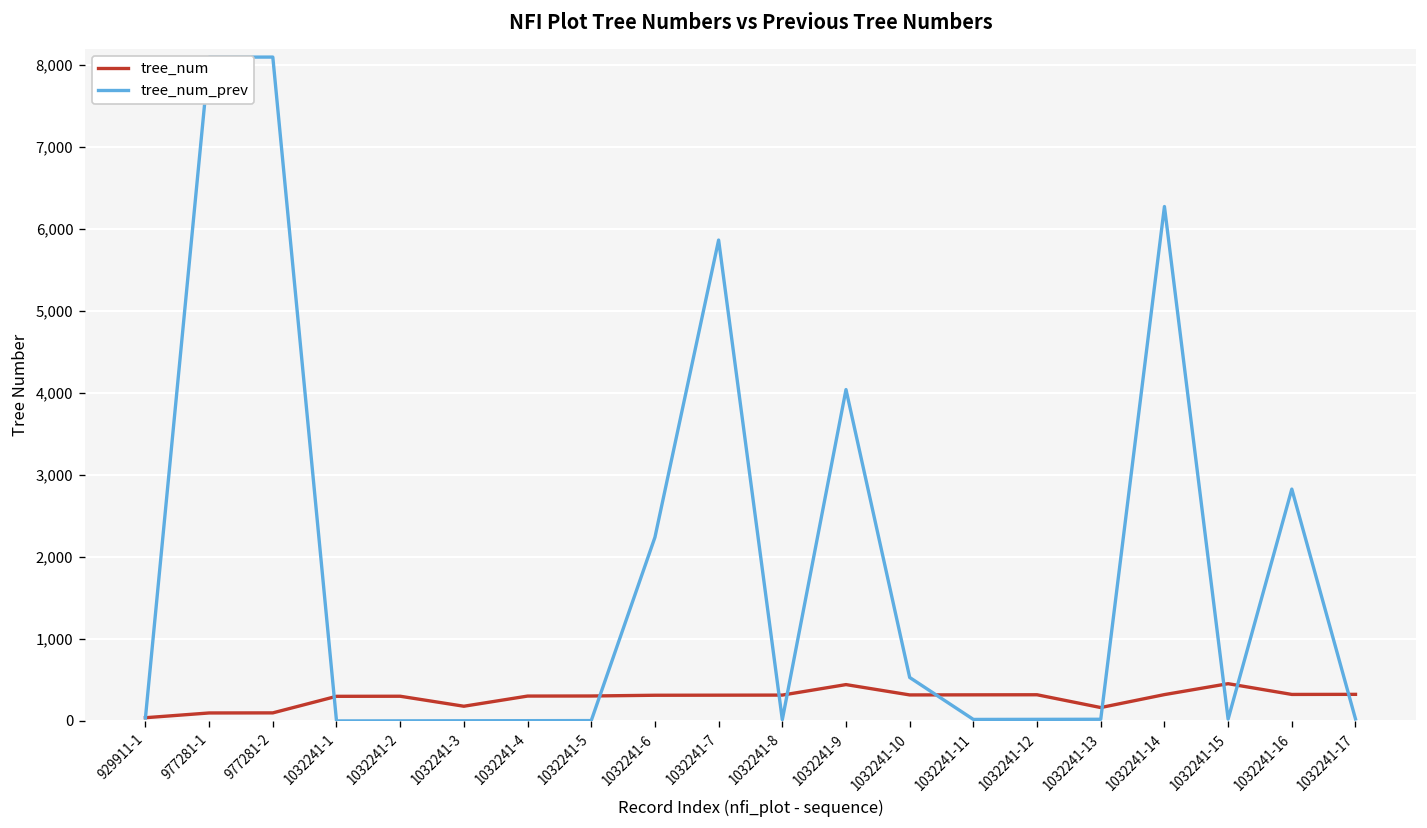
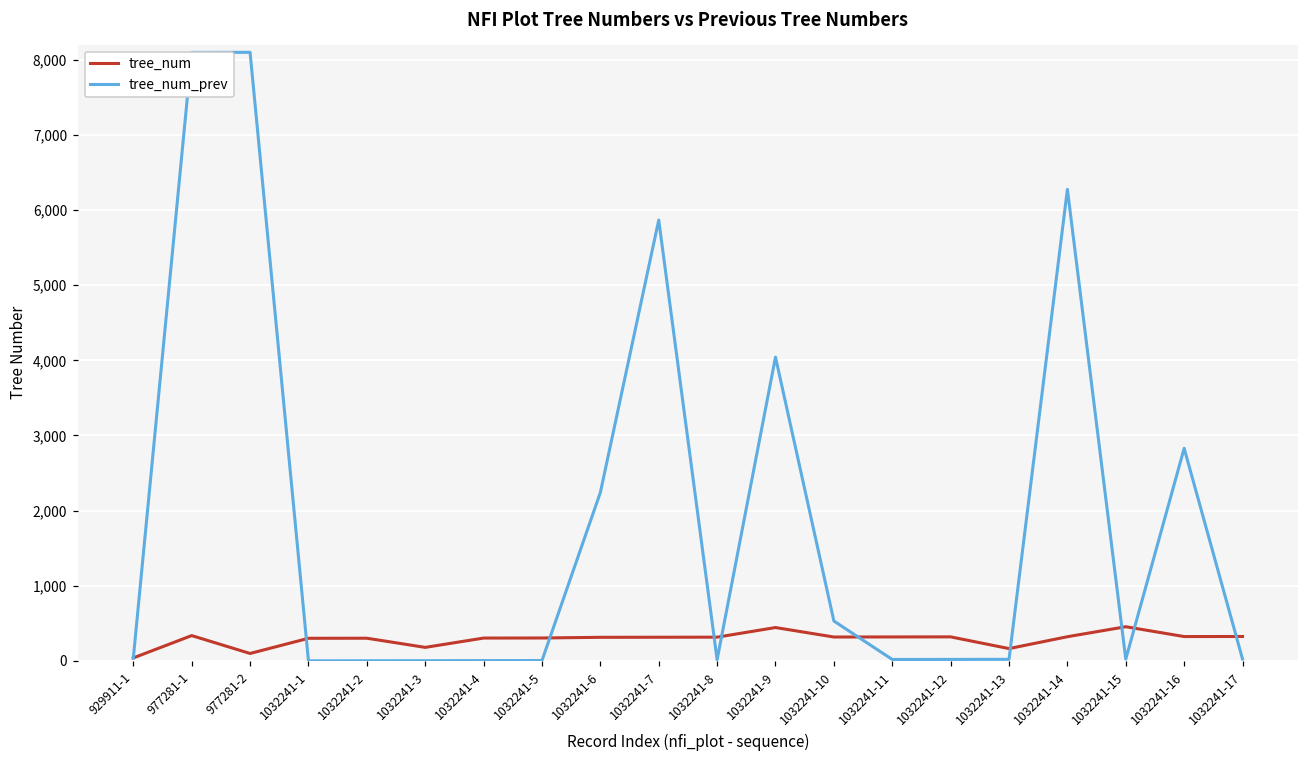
  {
    "tree_num": {
-     "977281-1": "100",
+     "977281-1": "300",
      "977281-2": "100",
      "1032241-1": "300",
      "1032241-2": "300",
      "1032241-3": "200",
      "1032241-4": "300",
      "1032241-5": "300",
      "1032241-6": "300",
      "1032241-7": "300",
      "1032241-8": "300",
      "1032241-9": "400",
      "1032241-10": "300",
      "1032241-11": "300",
      "1032241-12": "300",
      "1032241-13": "200",
      "1032241-14": "300",
      "1032241-15": "500",
      "1032241-16": "300",
      "1032241-17": "300"
    },
    "tree_num_prev": {
      "977281-2": "8,100",
      "1032241-1": "0",
      "1032241-2": "0",
      "1032241-3": "0",
      "1032241-4": "0",
      "1032241-5": "0",
      "1032241-6": "2,200",
      "1032241-7": "5,900",
      "1032241-8": "0",
      "1032241-9": "4,000",
      "1032241-10": "500",
      "1032241-11": "0",
      "1032241-12": "0",
      "1032241-13": "0",
      "1032241-14": "6,300",
      "1032241-15": "0",
      "1032241-16": "2,800",
      "1032241-17": "0"
    }
  }
